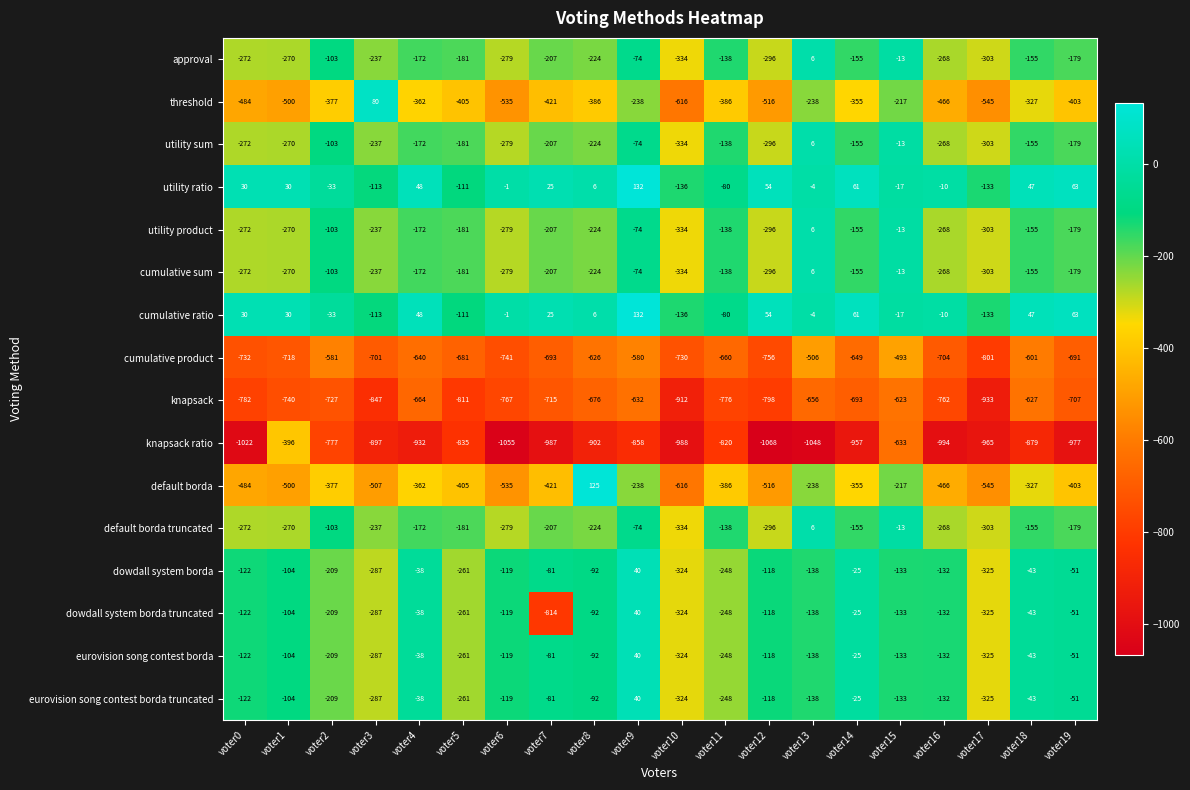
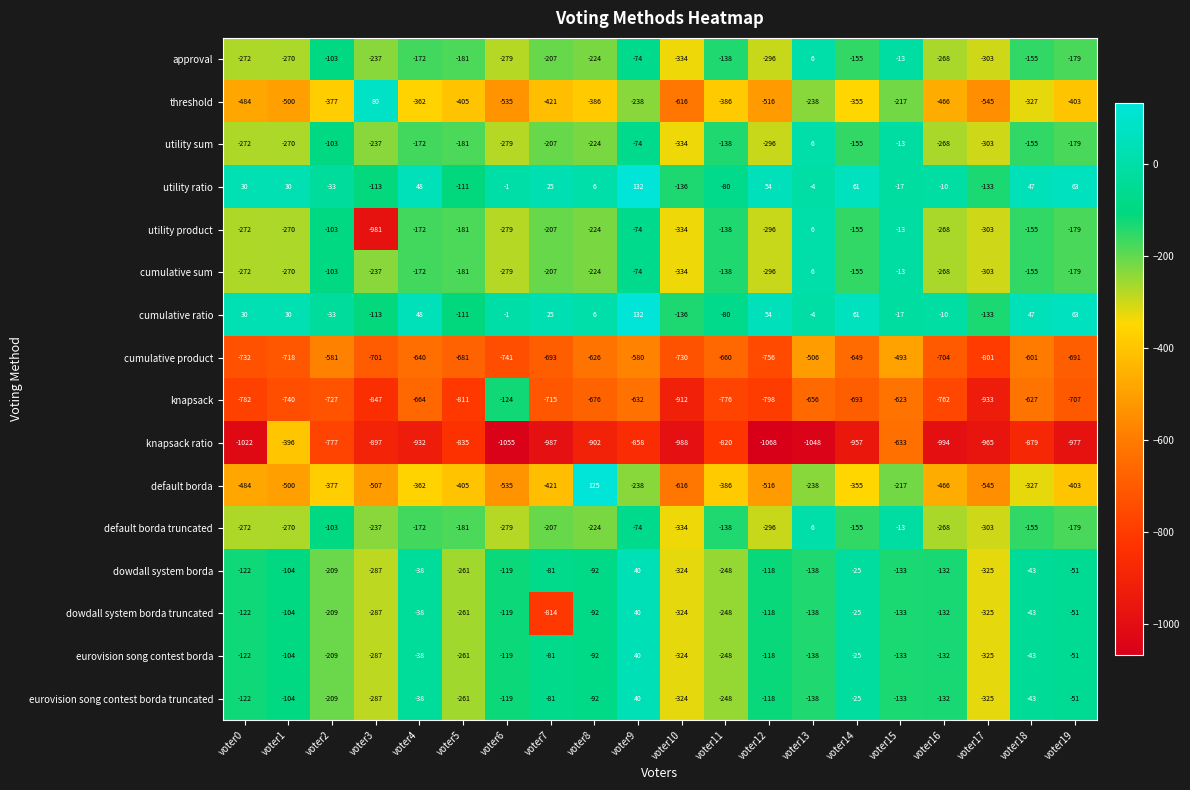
  {
    "utility product": {
      "voter0": -272,
      "voter1": -270,
      "voter2": -103,
-     "voter3": -237,
+     "voter3": -981,
      "voter4": -172,
      "voter5": -181,
      "voter6": -279,
      "voter7": -207,
      "voter8": -224,
      "voter9": -74,
      "voter10": -334,
      "voter11": -138,
      "voter12": -296,
      "voter13": 6,
      "voter14": -155,
      "voter15": -13,
      "voter16": -268,
      "voter17": -303,
      "voter18": -155,
      "voter19": -179
    },
    "knapsack": {
      "voter0": -782,
      "voter1": -740,
      "voter2": -727,
      "voter3": -847,
      "voter4": -664,
      "voter5": -811,
-     "voter6": -767,
+     "voter6": -124,
      "voter7": -715,
      "voter8": -676,
      "voter9": -632,
      "voter10": -912,
      "voter11": -776,
      "voter12": -798,
      "voter13": -656,
      "voter14": -693,
      "voter15": -623,
      "voter16": -762,
      "voter17": -933,
      "voter18": -627,
      "voter19": -707
    }
  }
